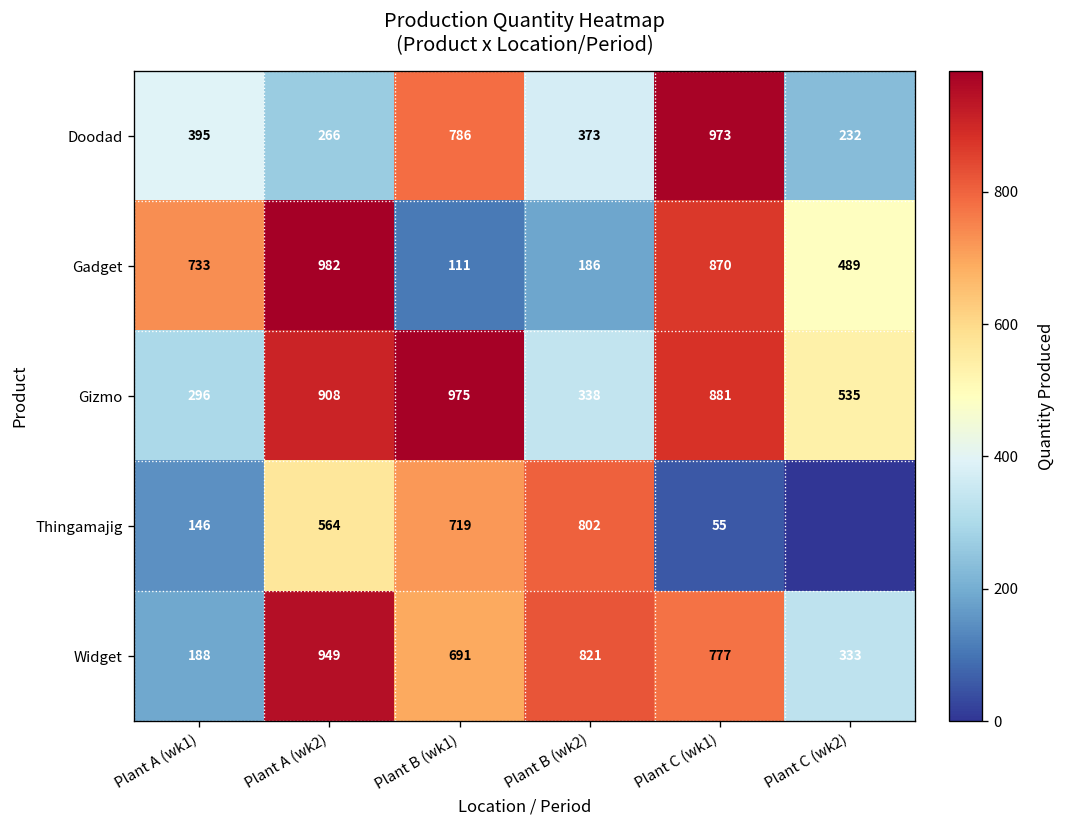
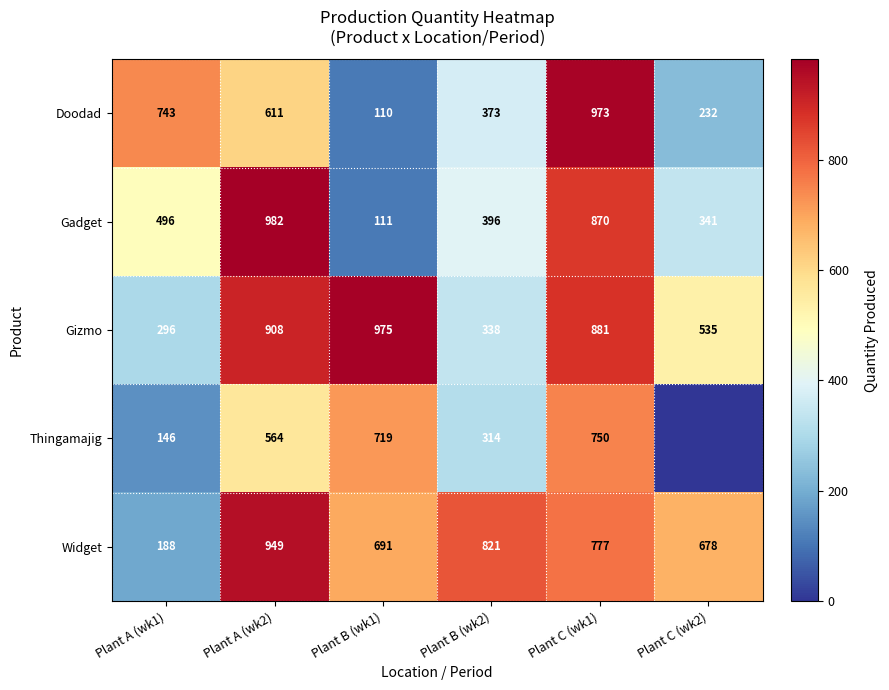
  {
    "Doodad": {
-     "Plant A (wk1)": 395,
-     "Plant A (wk2)": 266,
-     "Plant B (wk1)": 786,
+     "Plant A (wk1)": 743,
+     "Plant A (wk2)": 611,
+     "Plant B (wk1)": 110,
      "Plant B (wk2)": 373,
      "Plant C (wk1)": 973,
      "Plant C (wk2)": 232
    },
    "Gadget": {
-     "Plant A (wk1)": 733,
+     "Plant A (wk1)": 496,
      "Plant A (wk2)": 982,
      "Plant B (wk1)": 111,
-     "Plant B (wk2)": 186,
+     "Plant B (wk2)": 396,
      "Plant C (wk1)": 870,
-     "Plant C (wk2)": 489
+     "Plant C (wk2)": 341
    },
    "Gizmo": {
      "Plant A (wk1)": 296,
      "Plant A (wk2)": 908,
      "Plant B (wk1)": 975,
      "Plant B (wk2)": 338,
      "Plant C (wk1)": 881,
      "Plant C (wk2)": 535
    },
    "Thingamajig": {
      "Plant A (wk1)": 146,
      "Plant A (wk2)": 564,
      "Plant B (wk1)": 719,
-     "Plant B (wk2)": 802,
-     "Plant C (wk1)": 55
+     "Plant B (wk2)": 314,
+     "Plant C (wk1)": 750
    },
    "Widget": {
      "Plant A (wk1)": 188,
      "Plant A (wk2)": 949,
      "Plant B (wk1)": 691,
      "Plant B (wk2)": 821,
      "Plant C (wk1)": 777,
-     "Plant C (wk2)": 333
+     "Plant C (wk2)": 678
    }
  }
